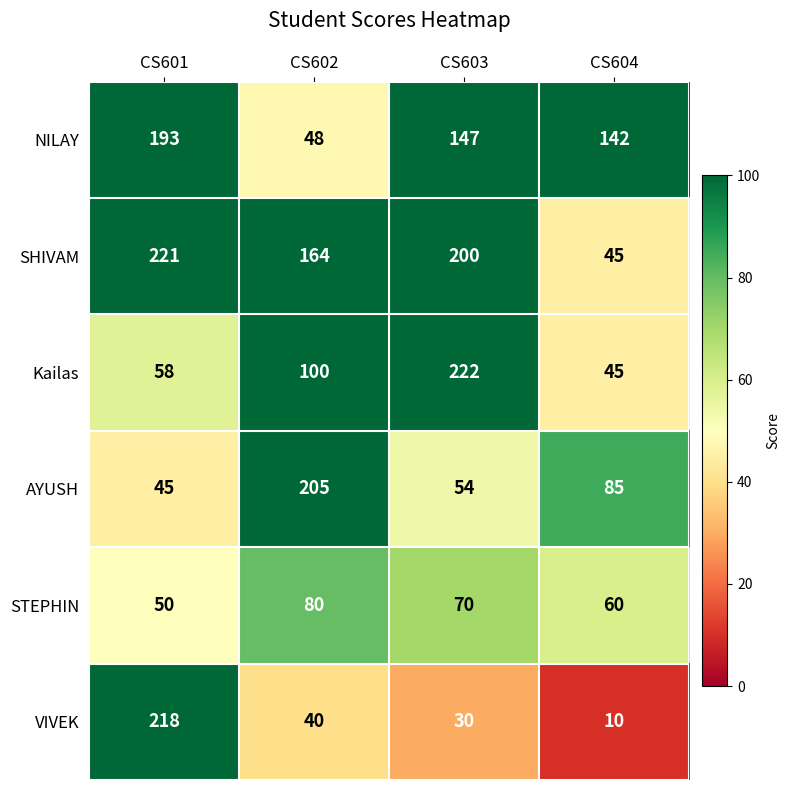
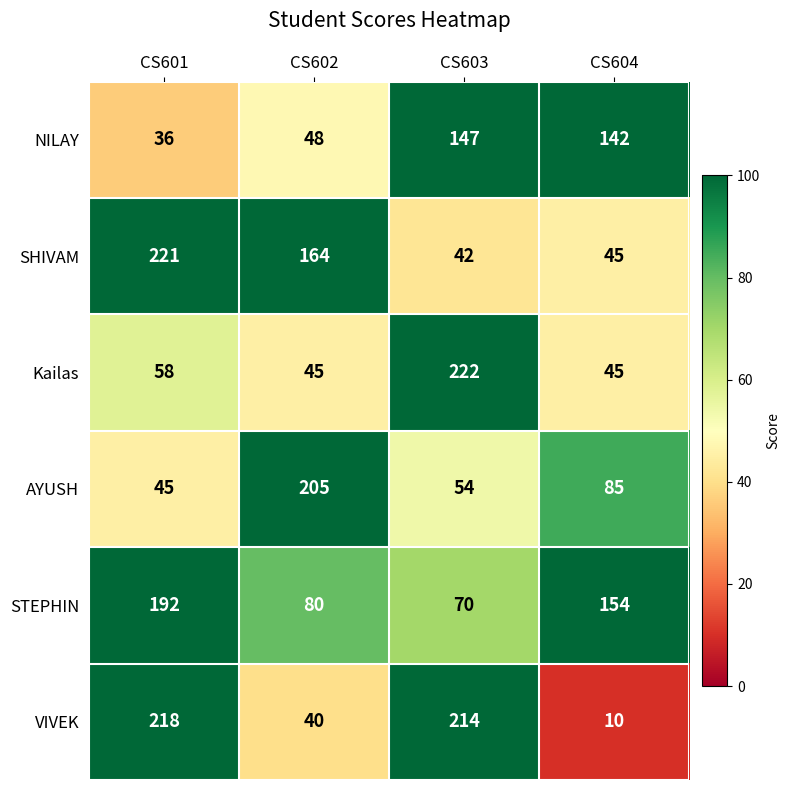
  {
    "NILAY": {
-     "CS601": 193,
+     "CS601": 36,
      "CS602": 48,
      "CS603": 147,
      "CS604": 142
    },
    "SHIVAM": {
      "CS601": 221,
      "CS602": 164,
-     "CS603": 200,
+     "CS603": 42,
      "CS604": 45
    },
    "Kailas": {
      "CS601": 58,
-     "CS602": 100,
+     "CS602": 45,
      "CS603": 222,
      "CS604": 45
    },
    "AYUSH": {
      "CS601": 45,
      "CS602": 205,
      "CS603": 54,
      "CS604": 85
    },
    "STEPHIN": {
-     "CS601": 50,
+     "CS601": 192,
      "CS602": 80,
      "CS603": 70,
-     "CS604": 60
+     "CS604": 154
    },
    "VIVEK": {
      "CS601": 218,
      "CS602": 40,
-     "CS603": 30,
+     "CS603": 214,
      "CS604": 10
    }
  }
